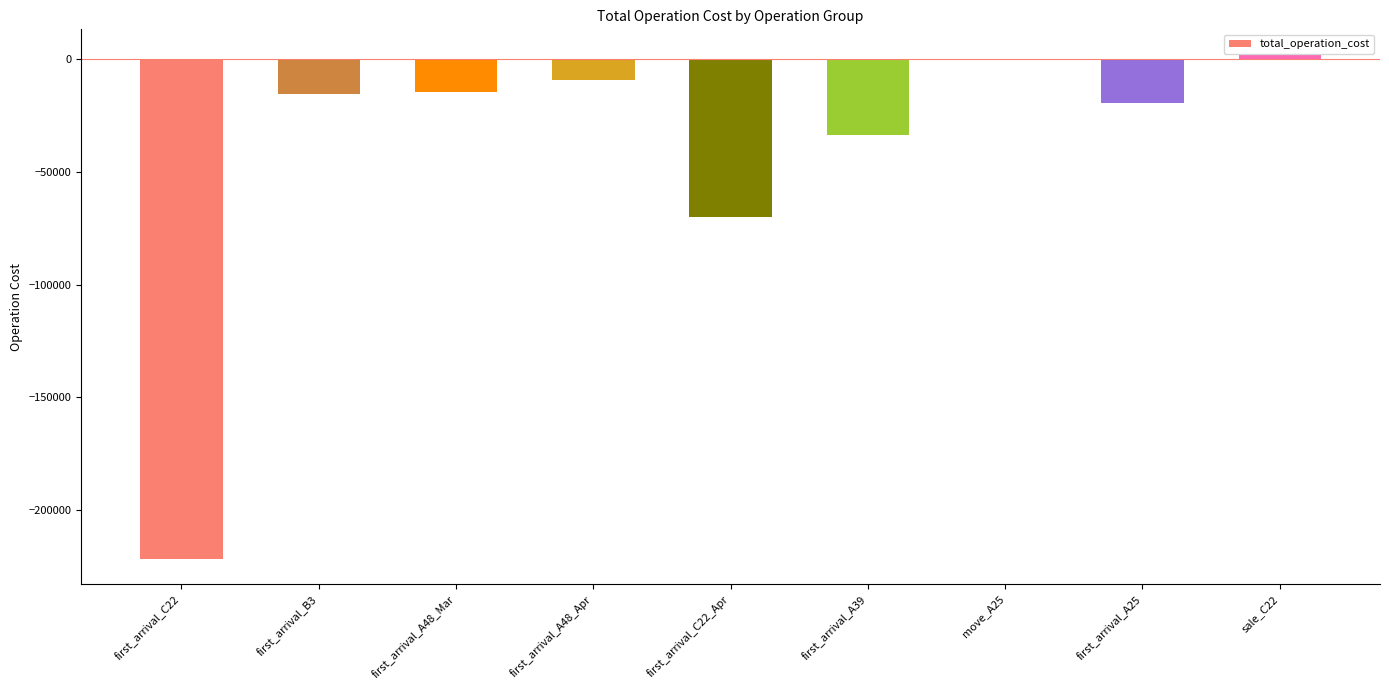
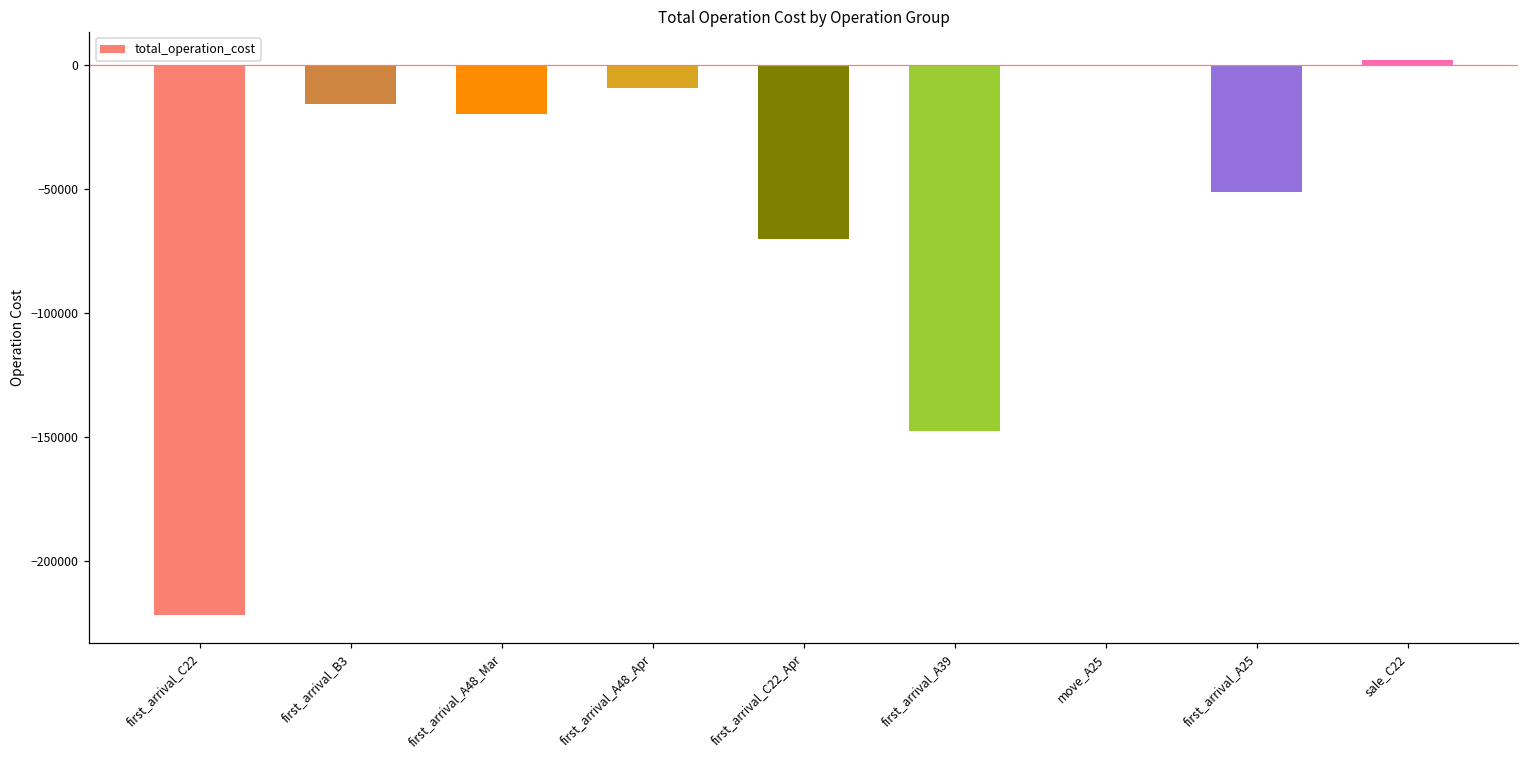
  {
    "first_arrival_C22": -222000,
    "first_arrival_B3": -16000,
-   "first_arrival_A48_Mar": -15000,
+   "first_arrival_A48_Mar": -20000,
    "first_arrival_A48_Apr": -9000,
    "first_arrival_C22_Apr": -70000,
-   "first_arrival_A39": -34000,
-   "first_arrival_A25": -20000,
+   "first_arrival_A39": -148000,
+   "first_arrival_A25": -51000,
    "sale_C22": 2000
  }
